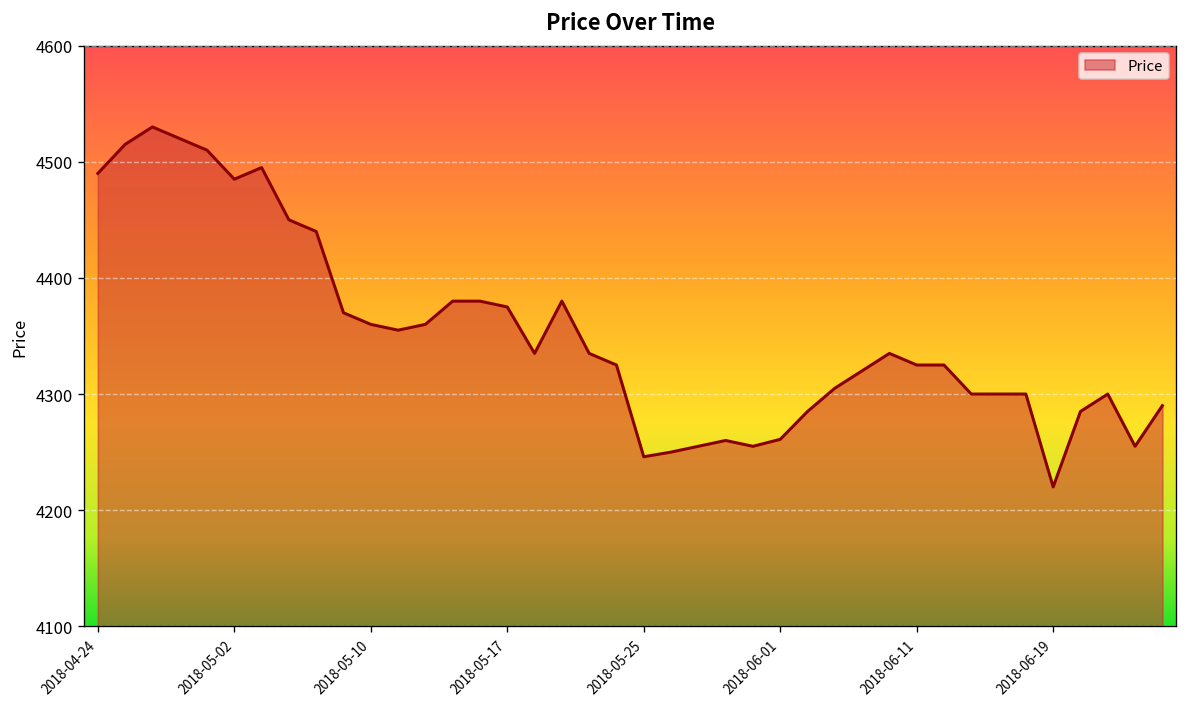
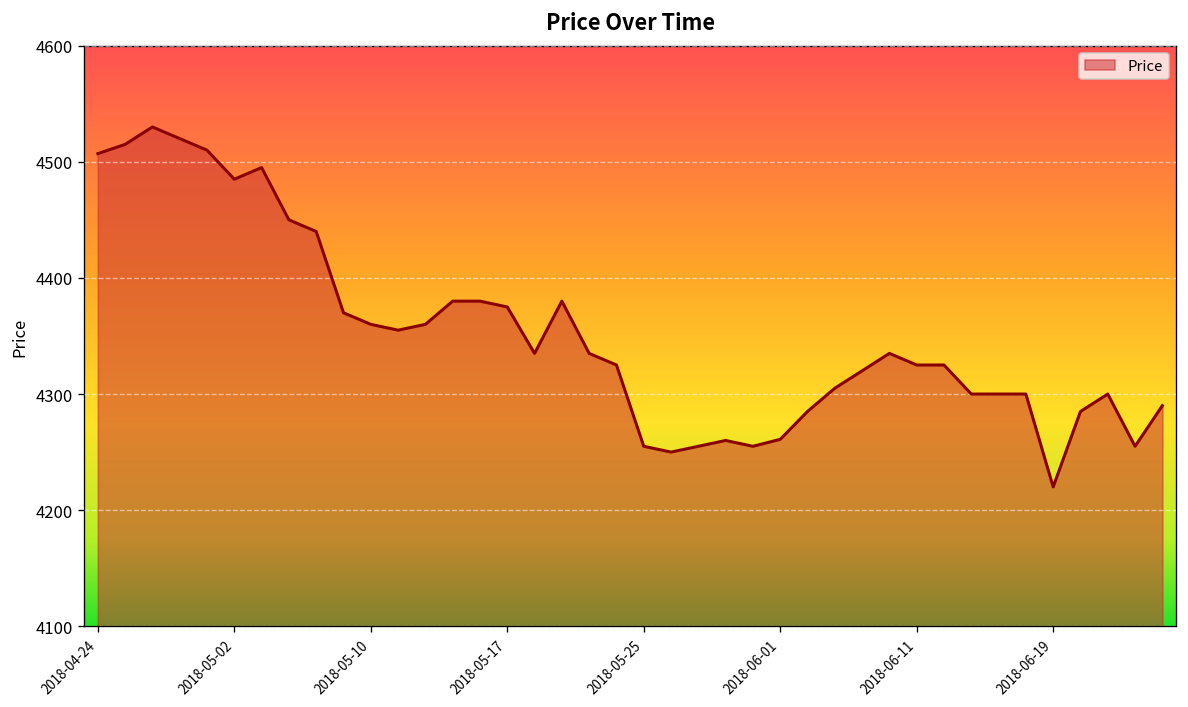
  {
-   "2018-04-24": 4490,
+   "2018-04-24": 4510,
    "2018-05-02": 4490,
    "2018-05-10": 4360,
    "2018-05-17": 4380,
-   "2018-05-25": 4250,
+   "2018-05-25": 4260,
    "2018-06-01": 4260,
    "2018-06-11": 4330,
    "2018-06-19": 4220
  }
